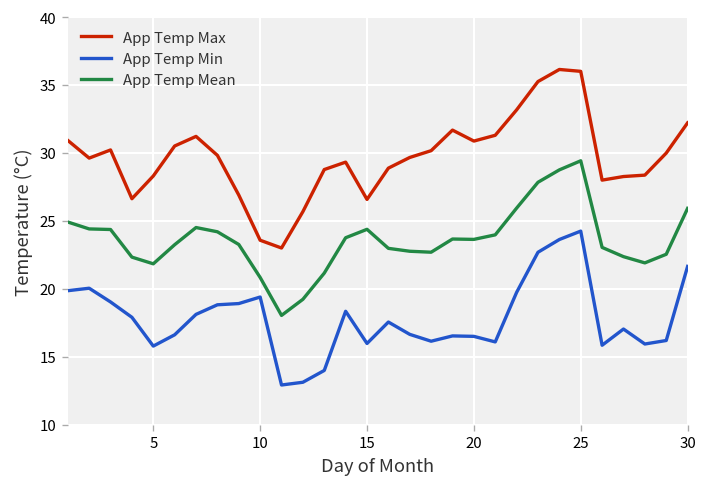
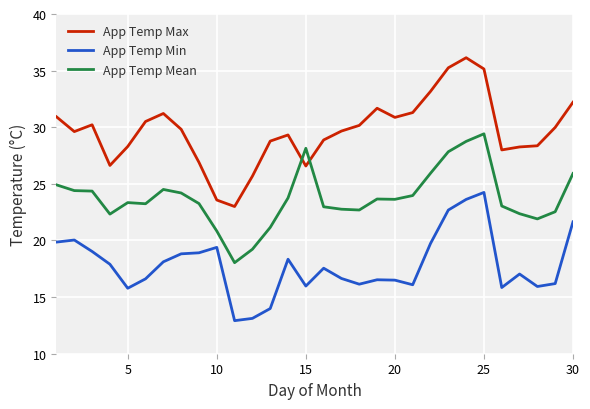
  {
    "App Temp Max": {
      "5": 28.3,
      "10": 23.6,
      "15": 26.6,
      "20": 30.9,
-     "25": 36.0,
+     "25": 35.1,
      "30": 32.2
    },
    "App Temp Min": {
      "5": 15.8,
      "10": 19.4,
      "15": 16.0,
      "20": 16.5,
      "25": 24.2,
      "30": 21.6
    },
    "App Temp Mean": {
-     "5": 21.8,
+     "5": 23.3,
      "10": 20.8,
-     "15": 24.4,
+     "15": 28.1,
      "20": 23.6,
      "25": 29.4,
      "30": 25.9
    }
  }
